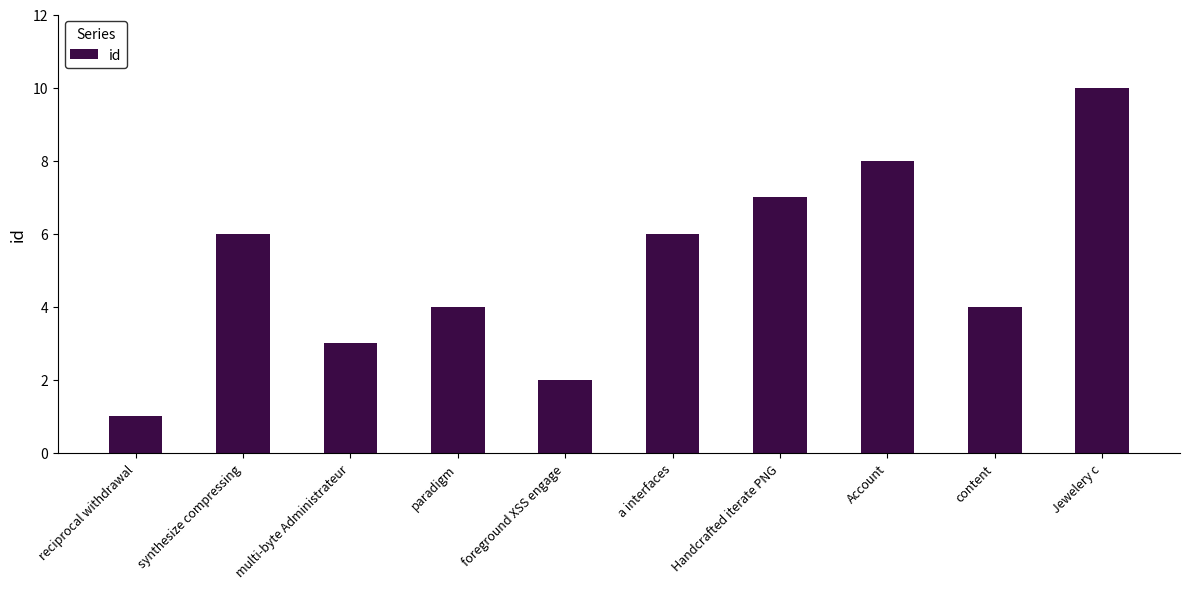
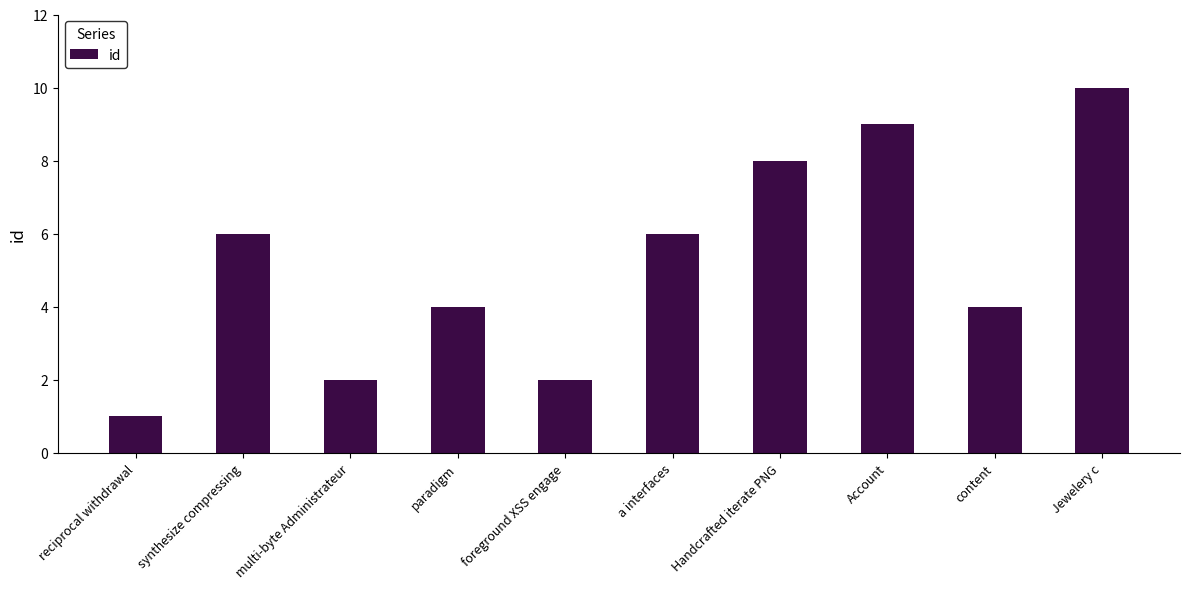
  {
    "reciprocal withdrawal": 1,
    "synthesize compressing": 6,
-   "multi-byte Administrateur": 3,
+   "multi-byte Administrateur": 2,
    "paradigm": 4,
    "foreground XSS engage": 2,
    "a interfaces": 6,
-   "Handcrafted iterate PNG": 7,
-   "Account": 8,
+   "Handcrafted iterate PNG": 8,
+   "Account": 9,
    "content": 4,
    "Jewelery c": 10
  }
